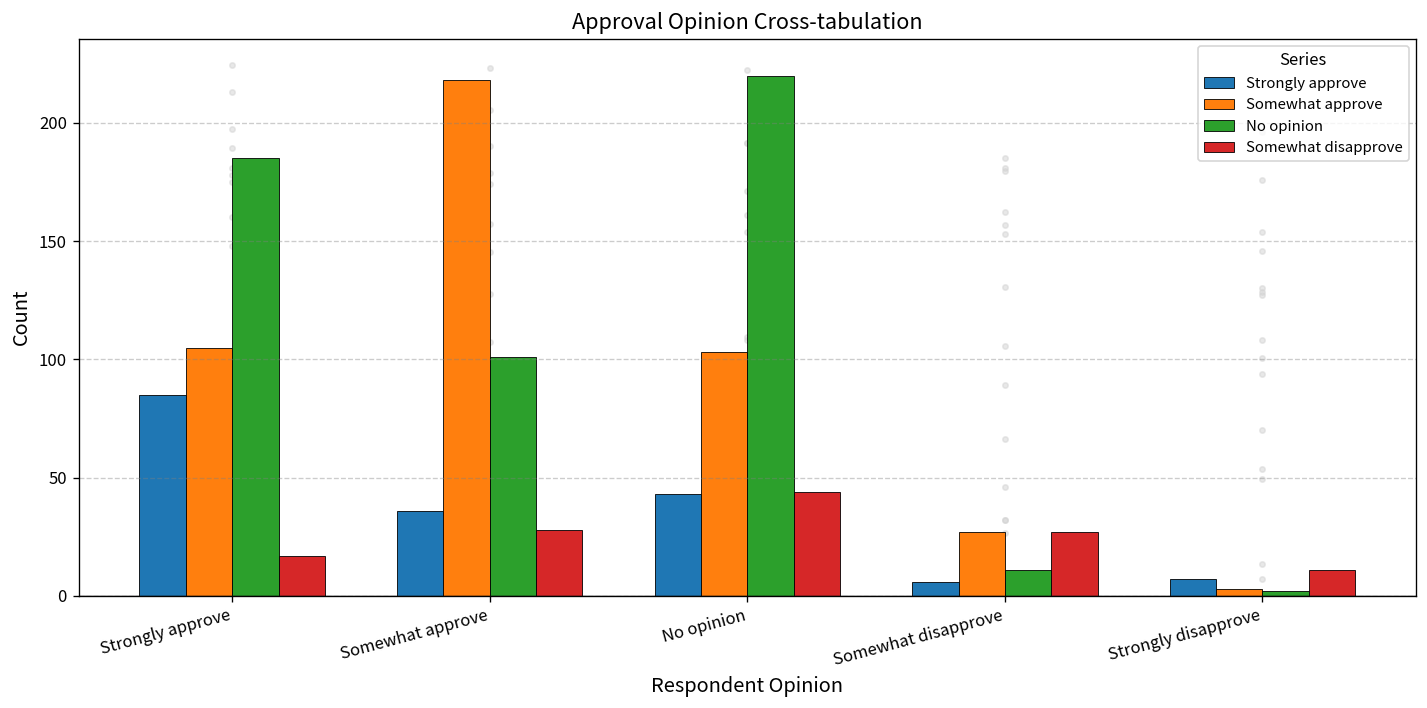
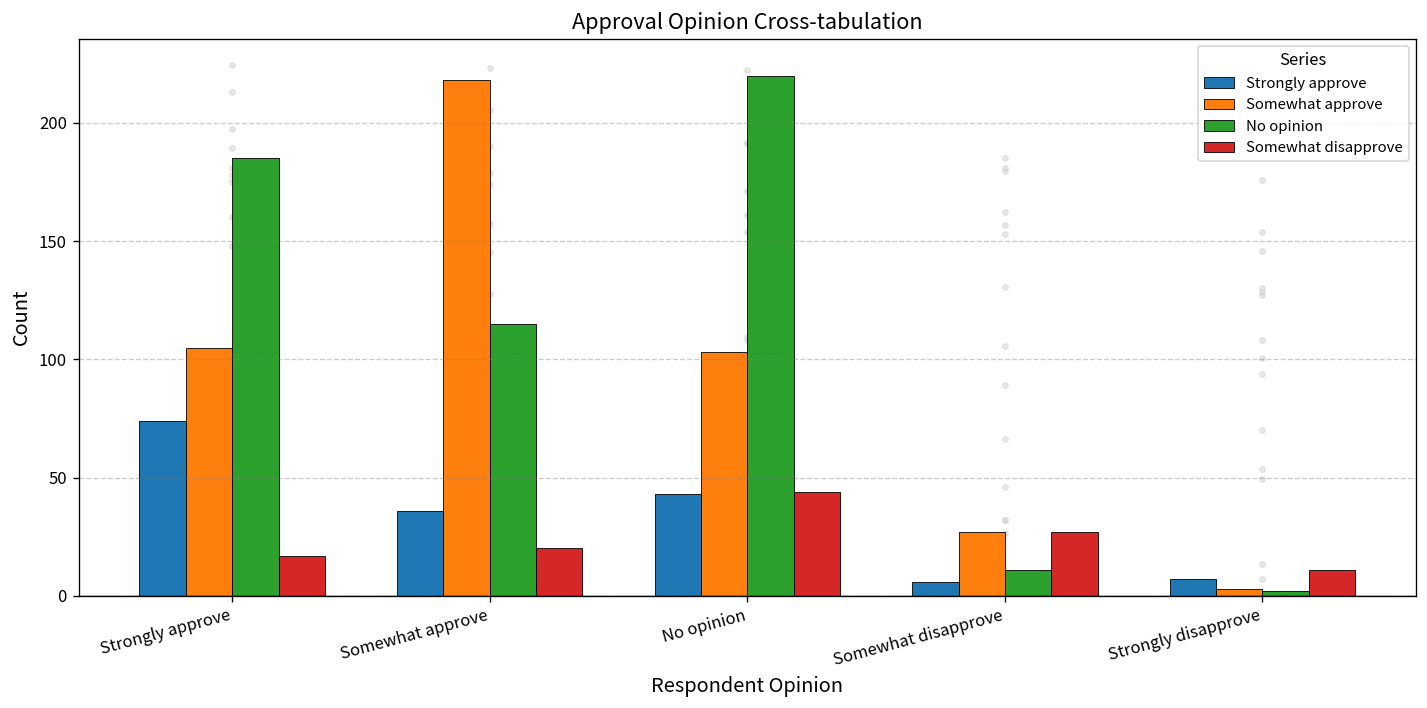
  {
    "Strongly approve": {
-     "Strongly approve": 85,
+     "Strongly approve": 74,
      "Somewhat approve": 36,
      "No opinion": 43,
      "Somewhat disapprove": 6,
      "Strongly disapprove": 7
    },
    "Somewhat approve": {
      "Strongly approve": 105,
      "Somewhat approve": 218,
      "No opinion": 103,
      "Somewhat disapprove": 27,
      "Strongly disapprove": 3
    },
    "No opinion": {
      "Strongly approve": 185,
-     "Somewhat approve": 101,
+     "Somewhat approve": 115,
      "No opinion": 220,
      "Somewhat disapprove": 11,
      "Strongly disapprove": 2
    },
    "Somewhat disapprove": {
      "Strongly approve": 17,
-     "Somewhat approve": 28,
+     "Somewhat approve": 20,
      "No opinion": 44,
      "Somewhat disapprove": 27,
      "Strongly disapprove": 11
    }
  }
